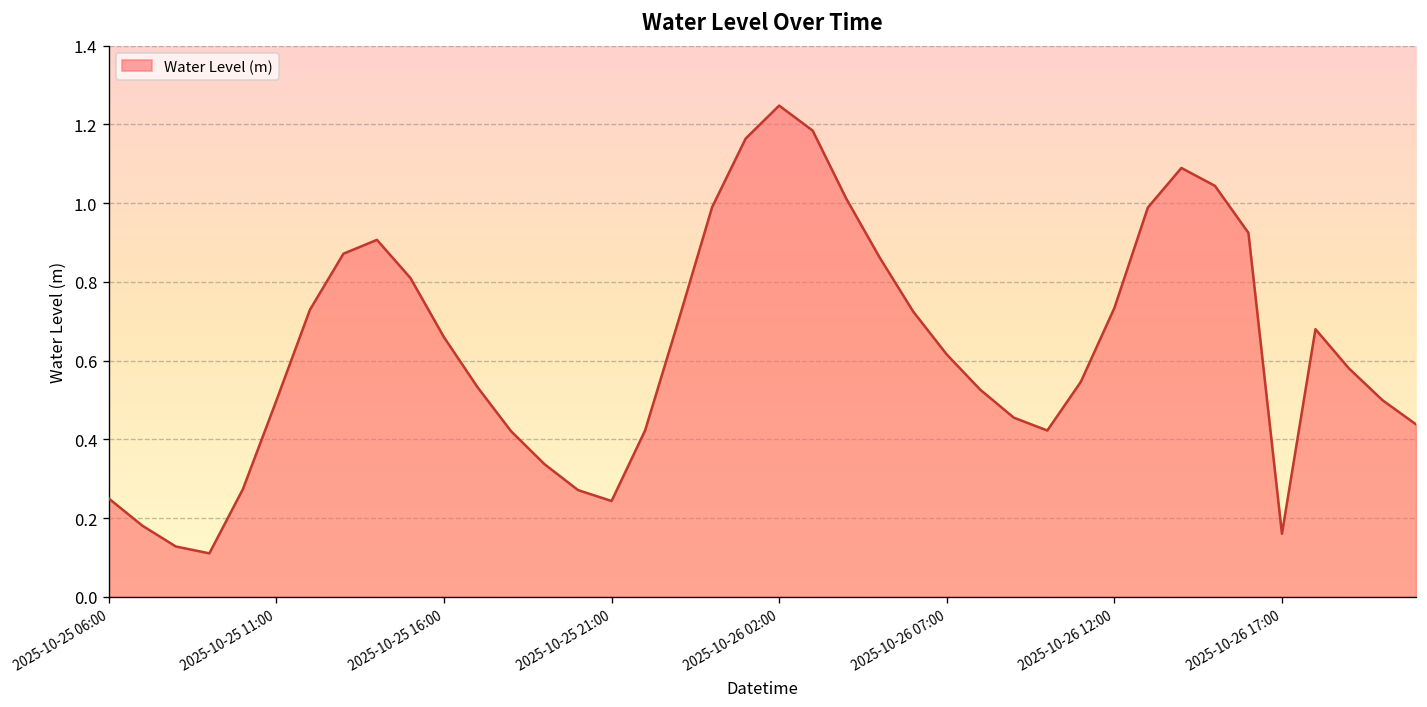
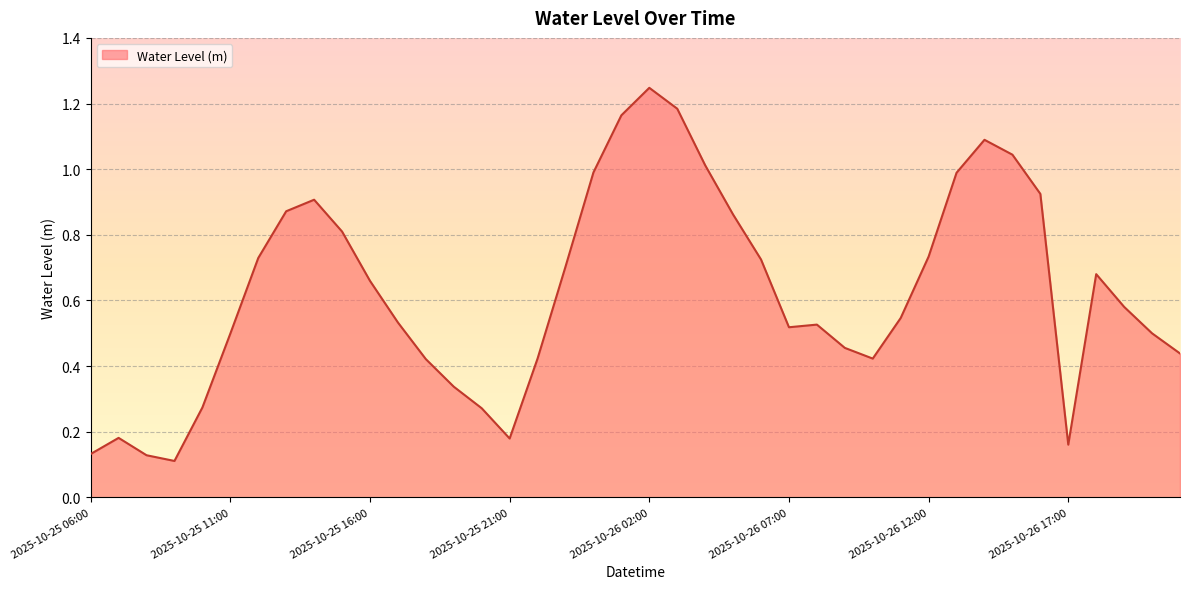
  {
-   "2025-10-25 06:00": 0.25,
+   "2025-10-25 06:00": 0.13,
    "2025-10-25 11:00": 0.50,
    "2025-10-25 16:00": 0.66,
-   "2025-10-25 21:00": 0.24,
+   "2025-10-25 21:00": 0.18,
    "2025-10-26 02:00": 1.25,
-   "2025-10-26 07:00": 0.62,
+   "2025-10-26 07:00": 0.52,
    "2025-10-26 12:00": 0.73,
    "2025-10-26 17:00": 0.16
  }
